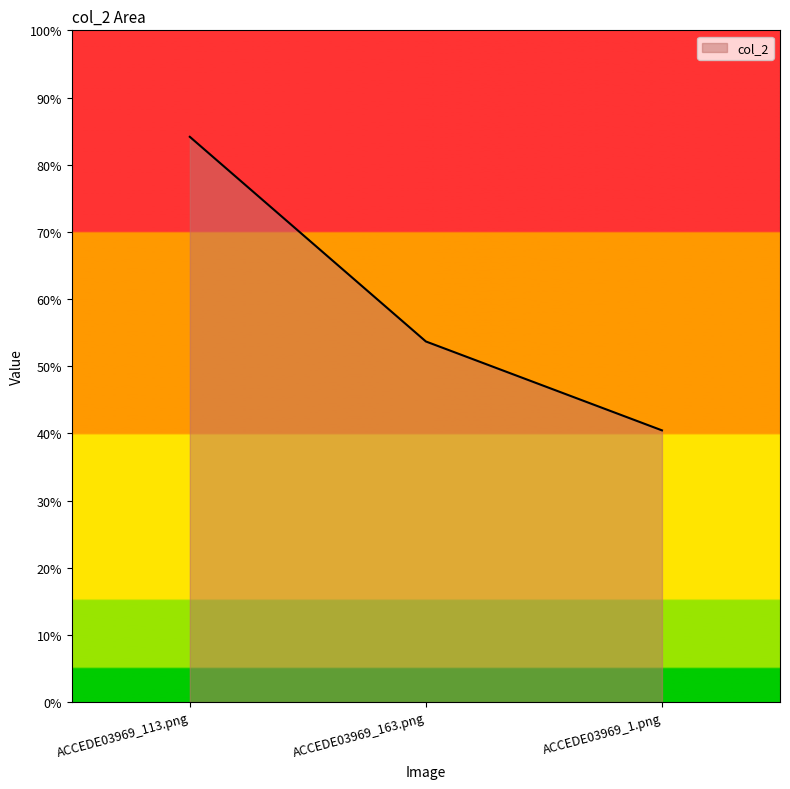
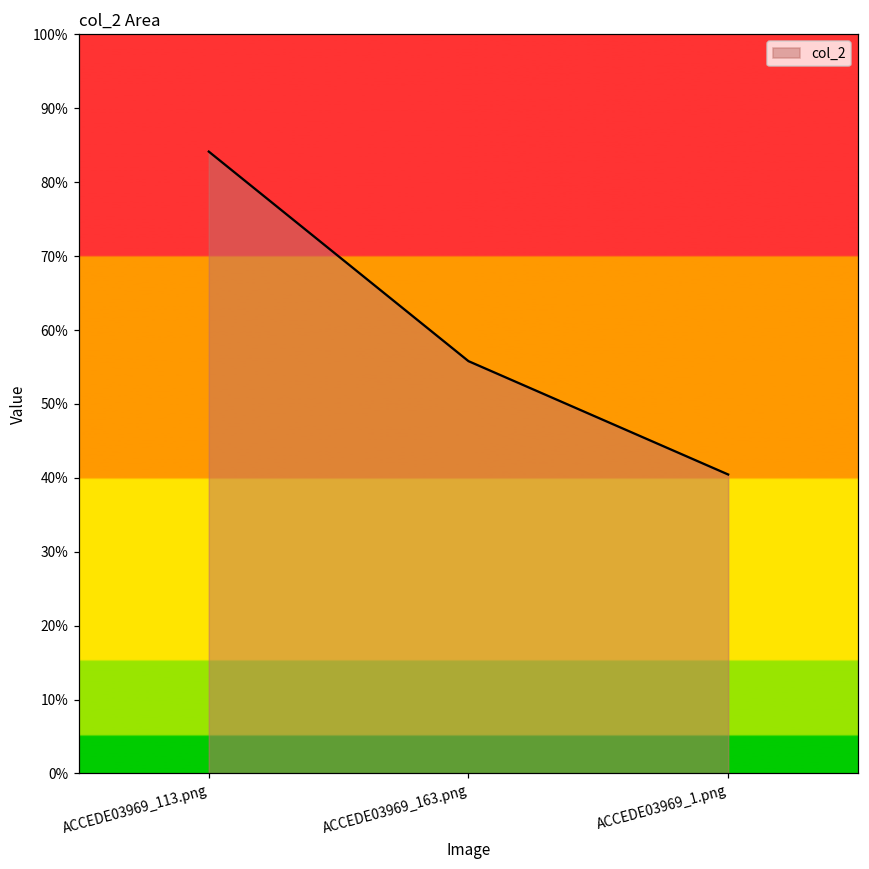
  {
    "ACCEDE03969_113.png": "84%",
-   "ACCEDE03969_163.png": "54%",
+   "ACCEDE03969_163.png": "56%",
    "ACCEDE03969_1.png": "40%"
  }
